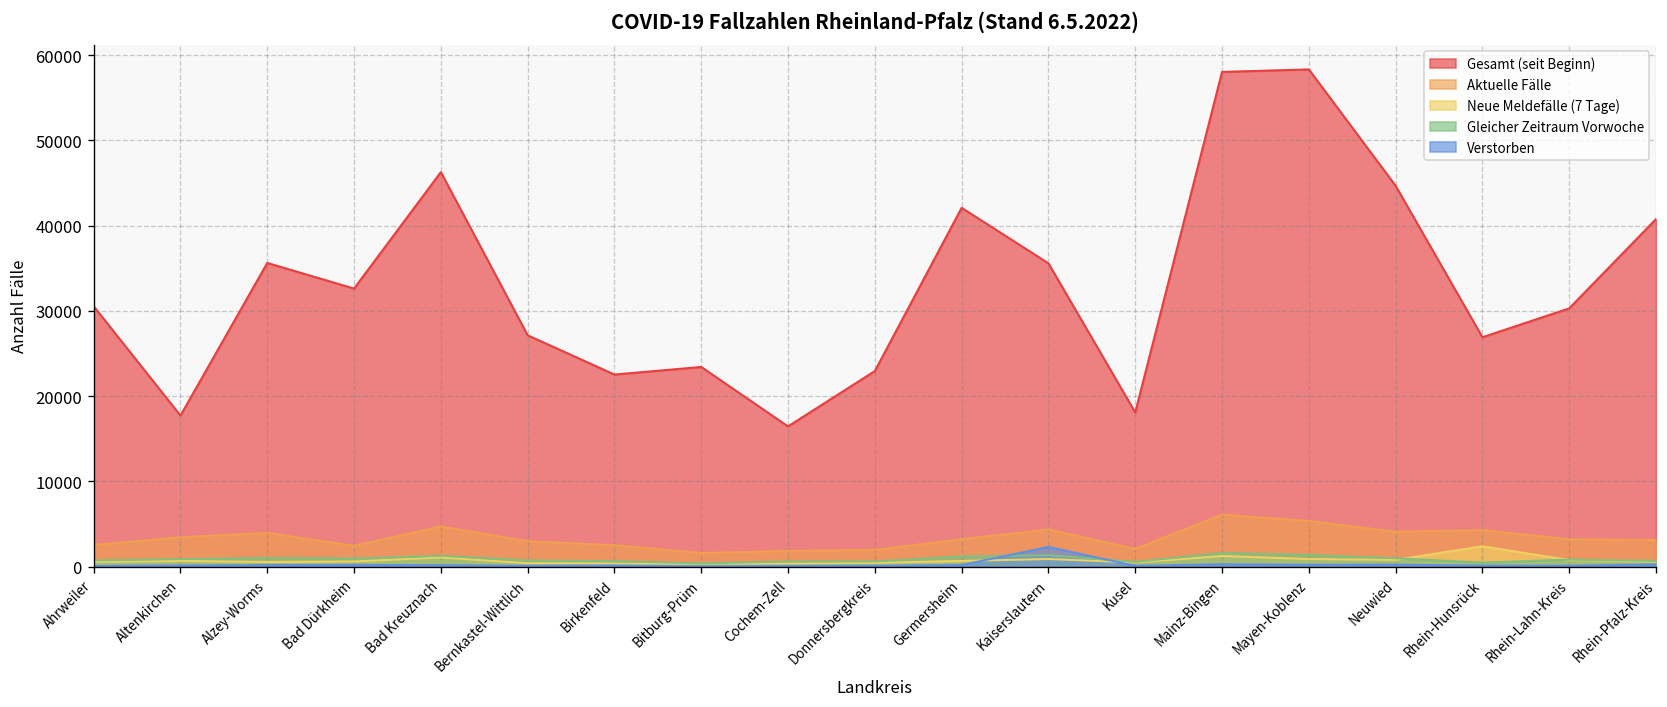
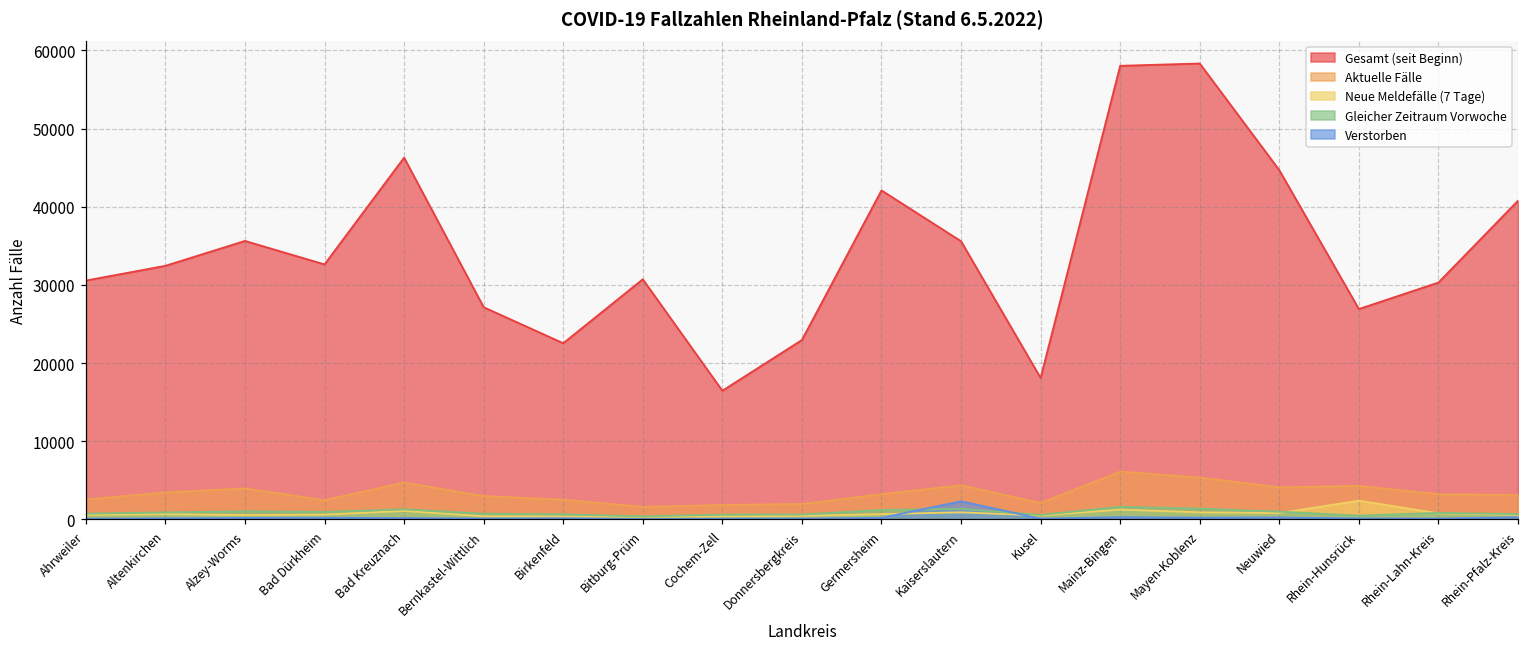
  {
    "Gesamt (seit Beginn)": {
      "Ahrweiler": 31000,
-     "Altenkirchen": 18000,
+     "Altenkirchen": 32000,
      "Alzey-Worms": 36000,
      "Bad Dürkheim": 33000,
      "Bad Kreuznach": 46000,
      "Bernkastel-Wittlich": 27000,
      "Birkenfeld": 23000,
-     "Bitburg-Prüm": 23000,
+     "Bitburg-Prüm": 31000,
      "Cochem-Zell": 16000,
      "Donnersbergkreis": 23000,
      "Germersheim": 42000,
      "Kaiserslautern": 36000,
      "Kusel": 18000,
      "Mainz-Bingen": 58000,
      "Mayen-Koblenz": 58000,
      "Neuwied": 45000,
      "Rhein-Hunsrück": 27000,
      "Rhein-Lahn-Kreis": 30000,
      "Rhein-Pfalz-Kreis": 41000
    },
    "Gleicher Zeitraum Vorwoche": {
      "Alzey-Worms": 1000,
      "Germersheim": 1000,
      "Kaiserslautern": 1000,
      "Mainz-Bingen": 2000,
      "Mayen-Koblenz": 1000
    },
    "Verstorben": {
      "Ahrweiler": 0,
      "Altenkirchen": 0,
      "Alzey-Worms": 0,
      "Bad Dürkheim": 0,
      "Bad Kreuznach": 0,
      "Germersheim": 0,
      "Kaiserslautern": 2000,
      "Kusel": 0,
      "Mainz-Bingen": 0,
      "Mayen-Koblenz": 0,
      "Neuwied": 0,
      "Rhein-Lahn-Kreis": 0
    }
  }
